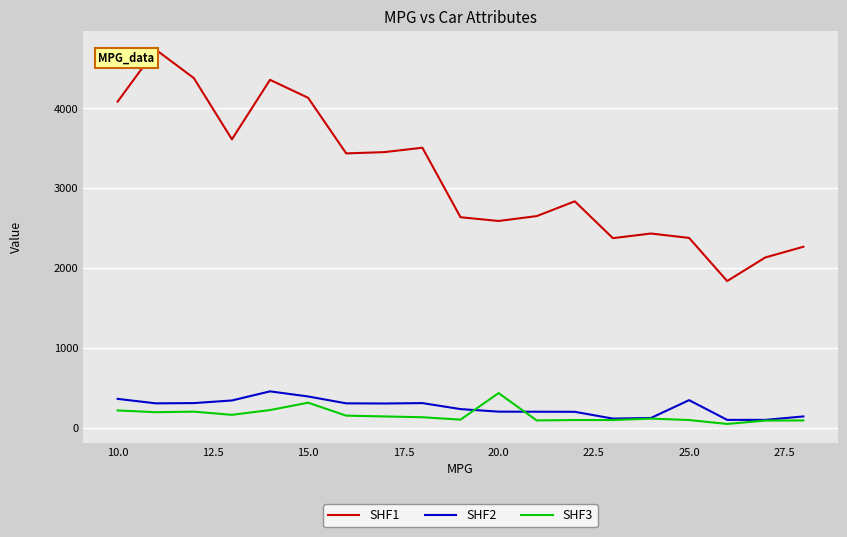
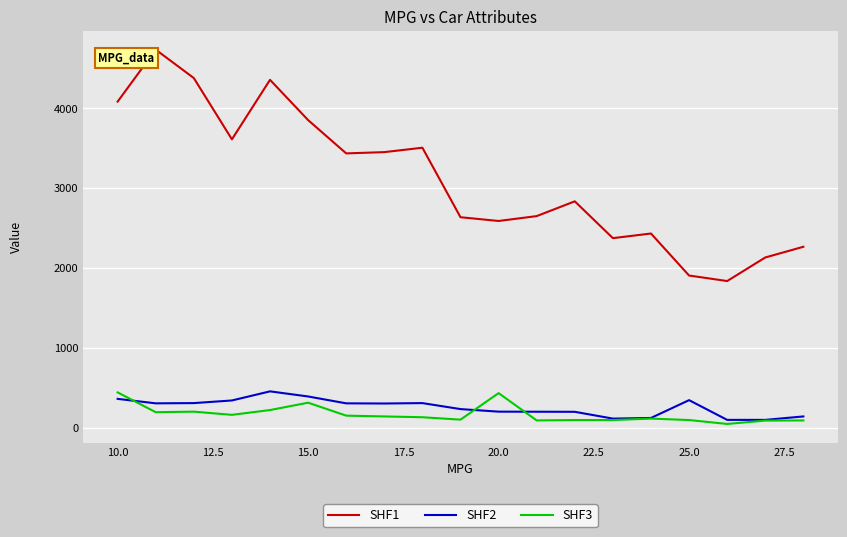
  {
    "SHF1": {
      "10.0": 4100,
-     "15.0": 4100,
+     "15.0": 3900,
      "20.0": 2600,
-     "25.0": 2400
+     "25.0": 1900
    },
    "SHF2": {
      "10.0": 400,
      "15.0": 400,
      "20.0": 200,
      "25.0": 300
    },
    "SHF3": {
-     "10.0": 200,
+     "10.0": 400,
      "15.0": 300,
      "20.0": 400,
      "25.0": 100
    }
  }
